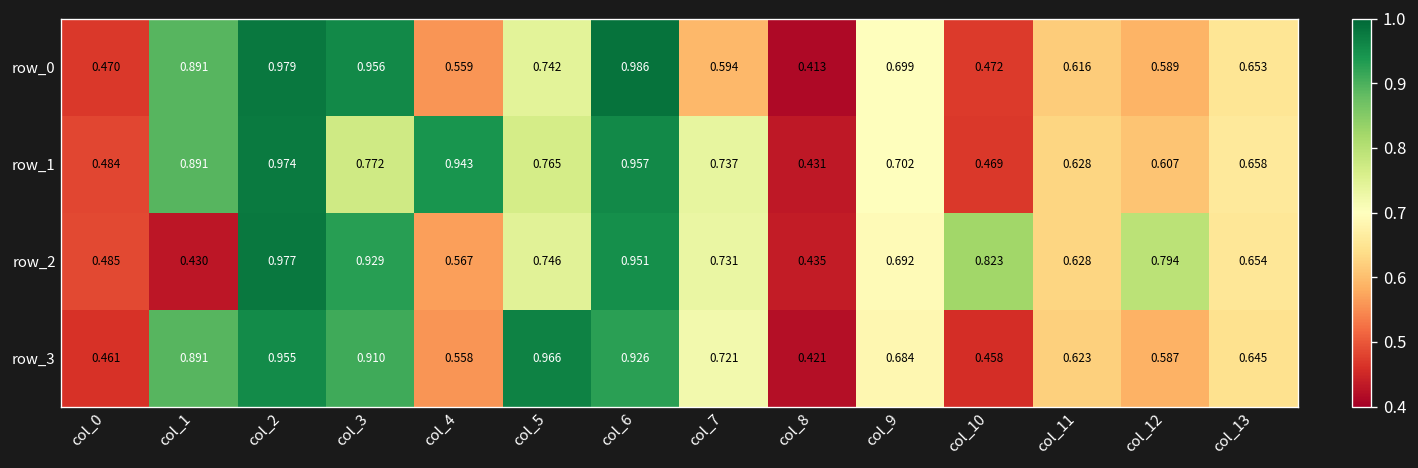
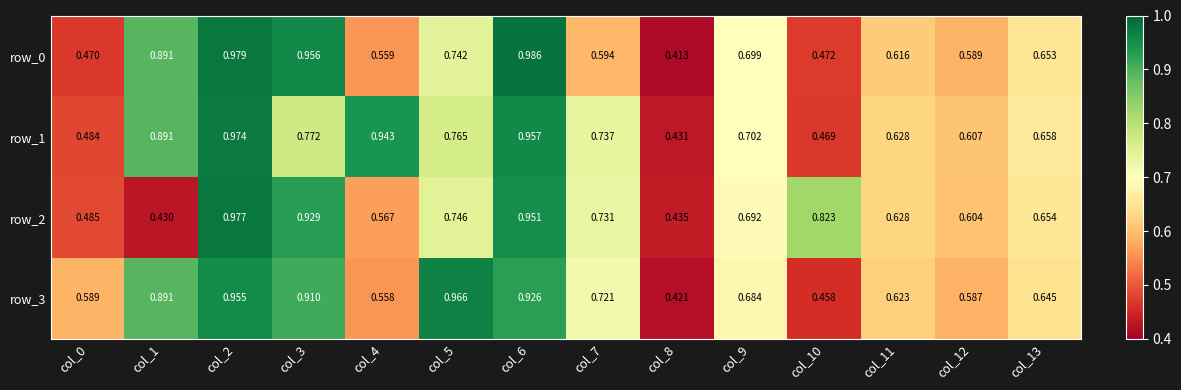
  {
    "row_0": {
      "col_0": 0.470,
      "col_1": 0.891,
      "col_2": 0.979,
      "col_3": 0.956,
      "col_4": 0.559,
      "col_5": 0.742,
      "col_6": 0.986,
      "col_7": 0.594,
      "col_8": 0.413,
      "col_9": 0.699,
      "col_10": 0.472,
      "col_11": 0.616,
      "col_12": 0.589,
      "col_13": 0.653
    },
    "row_1": {
      "col_0": 0.484,
      "col_1": 0.891,
      "col_2": 0.974,
      "col_3": 0.772,
      "col_4": 0.943,
      "col_5": 0.765,
      "col_6": 0.957,
      "col_7": 0.737,
      "col_8": 0.431,
      "col_9": 0.702,
      "col_10": 0.469,
      "col_11": 0.628,
      "col_12": 0.607,
      "col_13": 0.658
    },
    "row_2": {
      "col_0": 0.485,
      "col_1": 0.430,
      "col_2": 0.977,
      "col_3": 0.929,
      "col_4": 0.567,
      "col_5": 0.746,
      "col_6": 0.951,
      "col_7": 0.731,
      "col_8": 0.435,
      "col_9": 0.692,
      "col_10": 0.823,
      "col_11": 0.628,
-     "col_12": 0.794,
+     "col_12": 0.604,
      "col_13": 0.654
    },
    "row_3": {
-     "col_0": 0.461,
+     "col_0": 0.589,
      "col_1": 0.891,
      "col_2": 0.955,
      "col_3": 0.910,
      "col_4": 0.558,
      "col_5": 0.966,
      "col_6": 0.926,
      "col_7": 0.721,
      "col_8": 0.421,
      "col_9": 0.684,
      "col_10": 0.458,
      "col_11": 0.623,
      "col_12": 0.587,
      "col_13": 0.645
    }
  }
